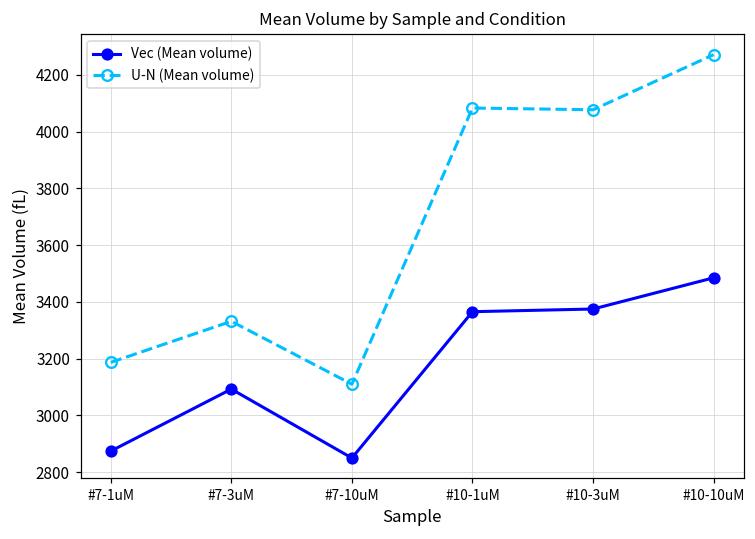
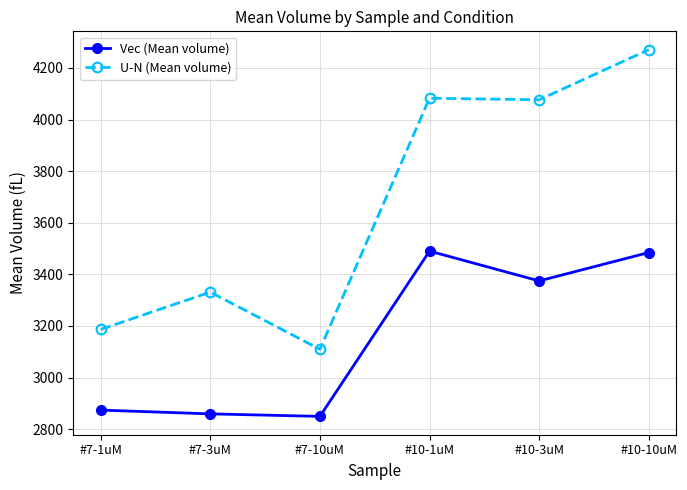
  {
    "Vec (Mean volume)": {
      "#7-1uM": 2870,
-     "#7-3uM": 3090,
+     "#7-3uM": 2860,
      "#7-10uM": 2850,
-     "#10-1uM": 3370,
+     "#10-1uM": 3490,
      "#10-3uM": 3370,
      "#10-10uM": 3480
    },
    "U-N (Mean volume)": {
      "#7-1uM": 3190,
      "#7-3uM": 3330,
      "#7-10uM": 3110,
      "#10-1uM": 4080,
      "#10-3uM": 4080,
      "#10-10uM": 4270
    }
  }
